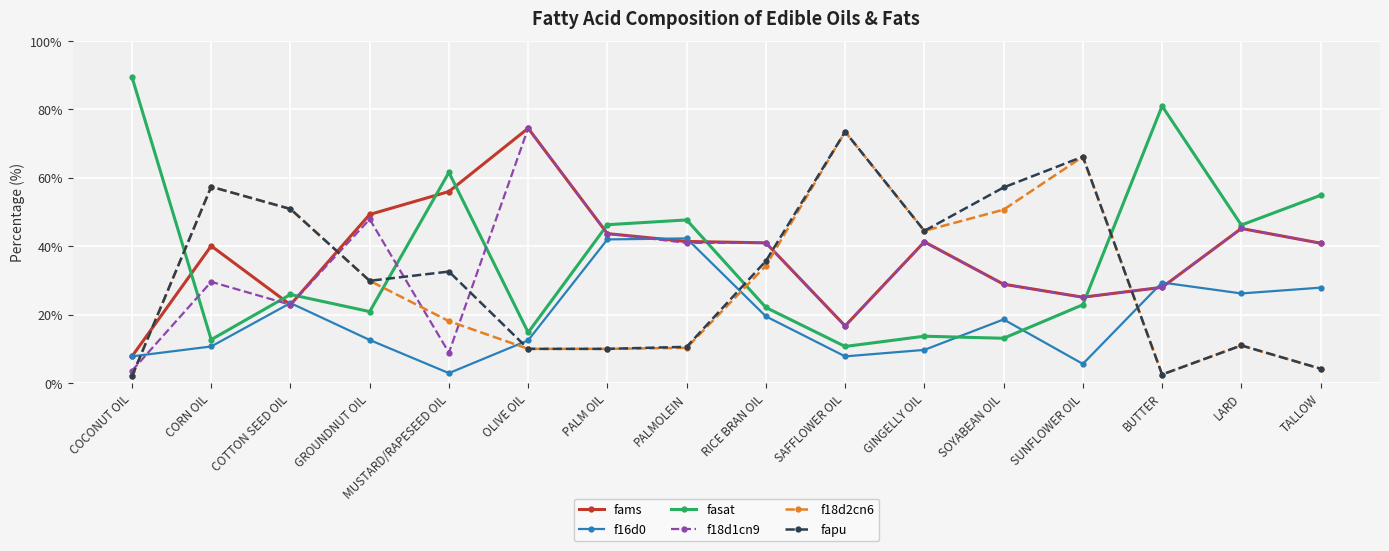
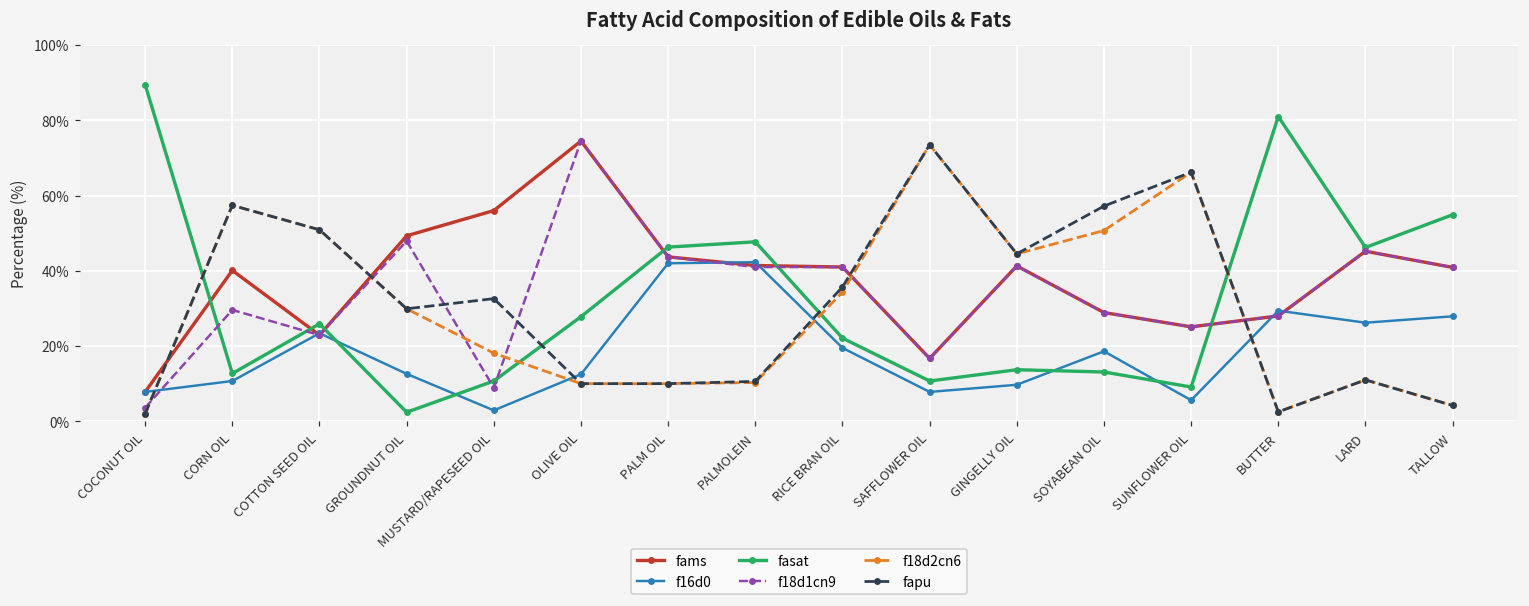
  {
    "fams": {
      "CORN OIL": "40%",
      "GROUNDNUT OIL": "49%",
      "MUSTARD/RAPESEED OIL": "56%"
    },
    "f16d0": {
      "CORN OIL": "11%",
      "GROUNDNUT OIL": "13%",
      "MUSTARD/RAPESEED OIL": "3%",
      "OLIVE OIL": "13%",
      "PALM OIL": "42%",
      "PALMOLEIN": "42%",
      "RICE BRAN OIL": "20%",
      "SAFFLOWER OIL": "8%",
      "GINGELLY OIL": "10%",
      "SOYABEAN OIL": "19%",
      "SUNFLOWER OIL": "6%",
      "BUTTER": "29%",
      "LARD": "26%",
      "TALLOW": "28%"
    },
    "fasat": {
      "COCONUT OIL": "90%",
      "CORN OIL": "13%",
      "COTTON SEED OIL": "26%",
-     "GROUNDNUT OIL": "21%",
-     "MUSTARD/RAPESEED OIL": "62%",
-     "OLIVE OIL": "15%",
+     "GROUNDNUT OIL": "2%",
+     "MUSTARD/RAPESEED OIL": "11%",
+     "OLIVE OIL": "28%",
      "PALM OIL": "46%",
      "PALMOLEIN": "48%",
      "RICE BRAN OIL": "22%",
      "SAFFLOWER OIL": "11%",
      "GINGELLY OIL": "14%",
      "SOYABEAN OIL": "13%",
-     "SUNFLOWER OIL": "23%",
+     "SUNFLOWER OIL": "9%",
      "BUTTER": "81%",
      "LARD": "46%",
      "TALLOW": "55%"
    },
    "f18d1cn9": {
      "COCONUT OIL": "4%",
      "CORN OIL": "30%",
      "GROUNDNUT OIL": "48%",
      "MUSTARD/RAPESEED OIL": "9%"
    },
    "f18d2cn6": {
      "MUSTARD/RAPESEED OIL": "18%",
      "RICE BRAN OIL": "34%",
      "SOYABEAN OIL": "51%"
    },
    "fapu": {
      "MUSTARD/RAPESEED OIL": "33%",
      "RICE BRAN OIL": "36%",
      "SOYABEAN OIL": "57%"
    }
  }
